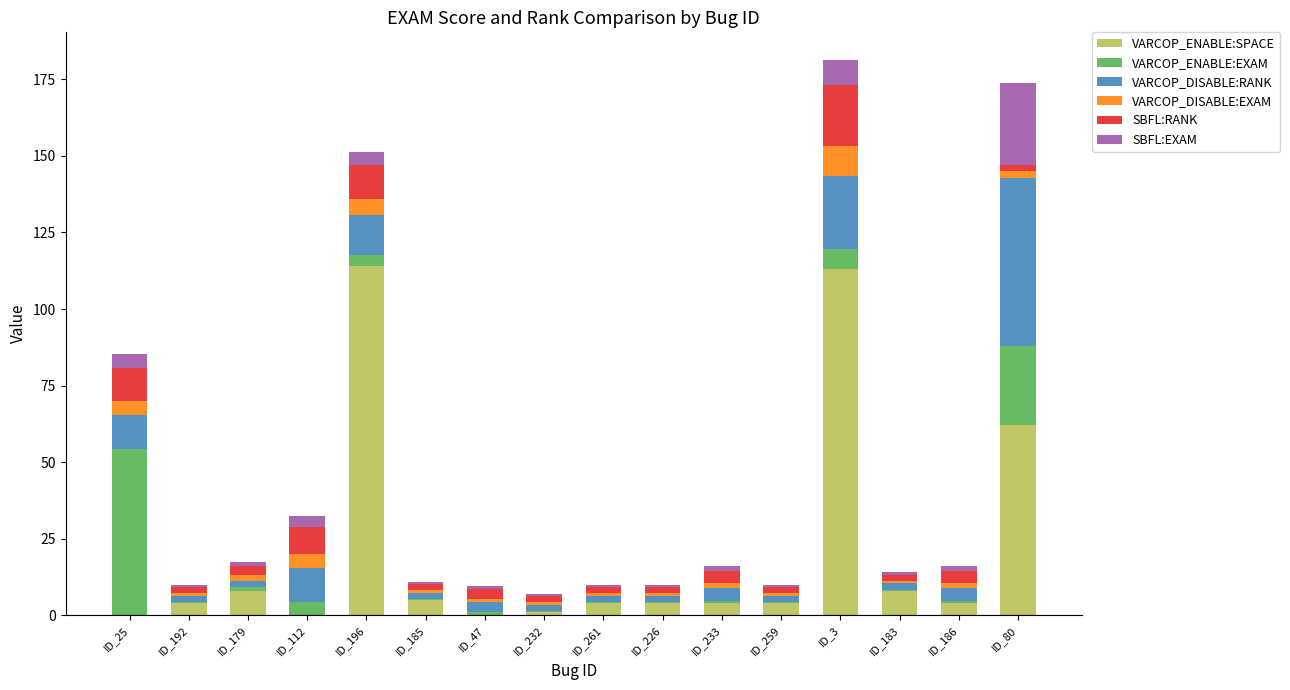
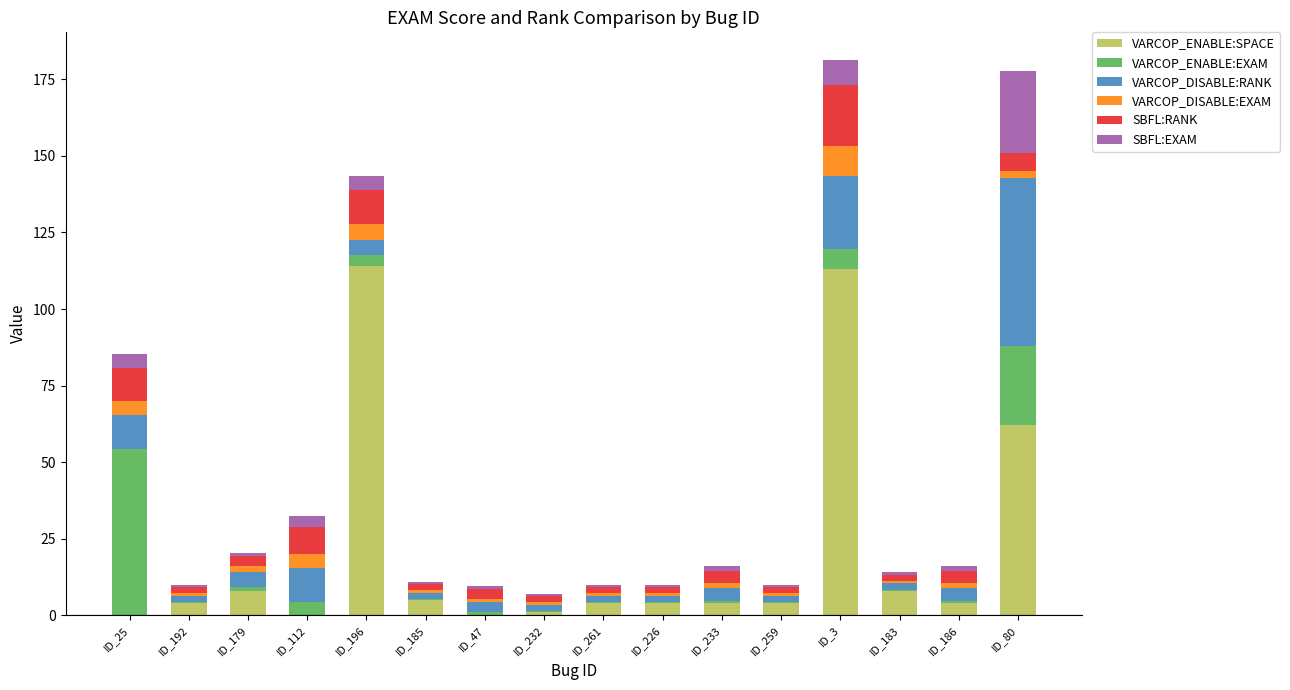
  {
    "VARCOP_ENABLE:EXAM": {
      "ID_25": 54,
      "ID_179": 1,
      "ID_112": 4,
      "ID_196": 4,
      "ID_47": 1,
      "ID_3": 6,
      "ID_80": 26
    },
    "VARCOP_DISABLE:RANK": {
      "ID_25": 11,
      "ID_192": 2,
-     "ID_179": 2,
+     "ID_179": 5,
      "ID_112": 11,
-     "ID_196": 13,
+     "ID_196": 5,
      "ID_185": 2,
      "ID_47": 3,
      "ID_232": 2,
      "ID_261": 2,
      "ID_226": 2,
      "ID_233": 4,
      "ID_259": 2,
      "ID_3": 24,
      "ID_183": 2,
      "ID_186": 4,
      "ID_80": 55
    },
    "VARCOP_DISABLE:EXAM": {
      "ID_25": 4,
      "ID_179": 2,
      "ID_112": 4,
      "ID_196": 5,
      "ID_47": 1,
      "ID_233": 2,
      "ID_3": 10,
      "ID_186": 2,
      "ID_80": 2
    },
    "SBFL:RANK": {
      "ID_25": 11,
      "ID_192": 2,
      "ID_179": 3,
      "ID_112": 9,
      "ID_196": 11,
      "ID_185": 2,
      "ID_47": 3,
      "ID_232": 2,
      "ID_261": 2,
      "ID_226": 2,
      "ID_233": 4,
      "ID_259": 2,
      "ID_3": 20,
      "ID_183": 2,
      "ID_186": 4,
-     "ID_80": 2
+     "ID_80": 6
    },
    "SBFL:EXAM": {
      "ID_25": 4,
      "ID_179": 1,
      "ID_112": 4,
      "ID_196": 4,
      "ID_47": 1,
      "ID_233": 2,
      "ID_3": 8,
      "ID_186": 2,
      "ID_80": 27
    }
  }
